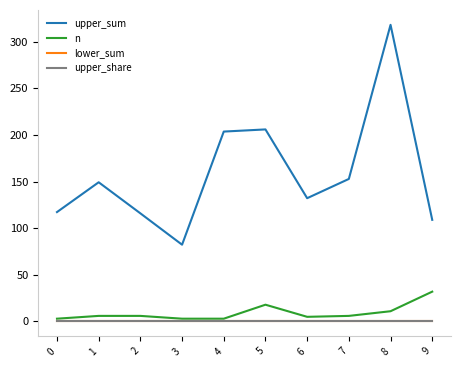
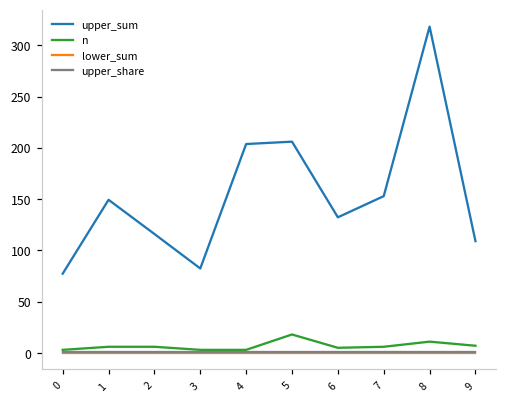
  {
    "upper_sum": {
-     "0": 120,
+     "0": 80,
      "1": 150,
      "2": 120,
      "3": 80,
      "4": 200,
      "5": 210,
      "6": 130,
      "7": 150,
      "8": 320,
      "9": 110
    },
    "n": {
      "1": 10,
      "2": 10,
      "5": 20,
      "6": 10,
      "7": 10,
      "8": 10,
-     "9": 30
+     "9": 10
    }
  }
